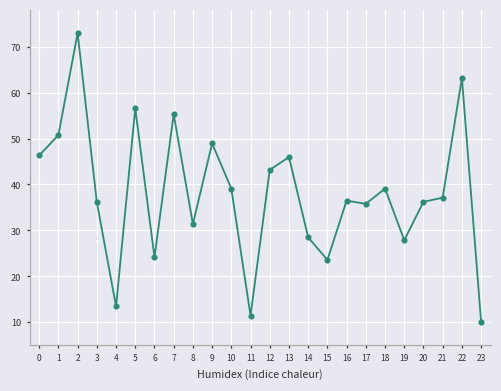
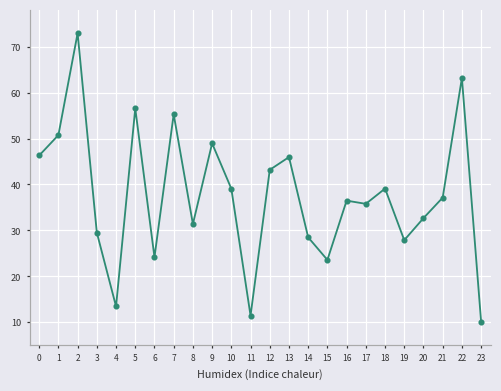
  {
    "0": 46,
    "1": 51,
    "2": 73,
-   "3": 36,
+   "3": 30,
    "4": 13,
    "5": 57,
    "6": 24,
    "7": 55,
    "8": 31,
    "9": 49,
    "10": 39,
    "11": 11,
    "12": 43,
    "13": 46,
    "14": 28,
    "15": 24,
    "16": 36,
    "17": 36,
    "18": 39,
    "19": 28,
-   "20": 36,
+   "20": 33,
    "21": 37,
    "22": 63,
    "23": 10
  }
